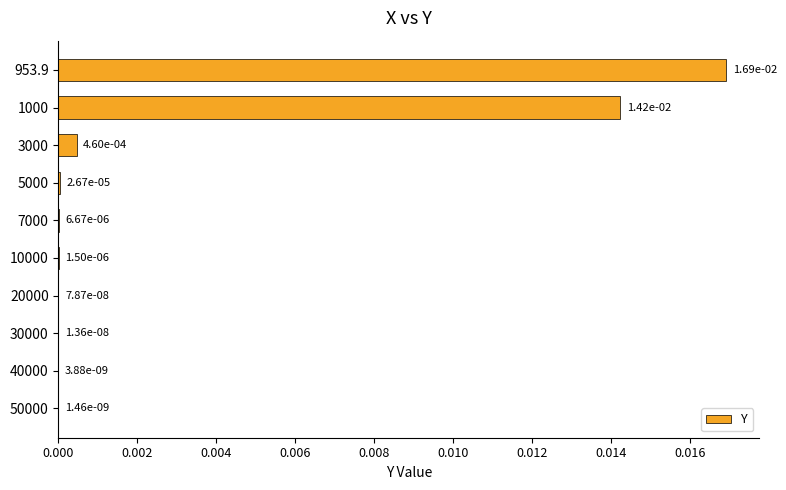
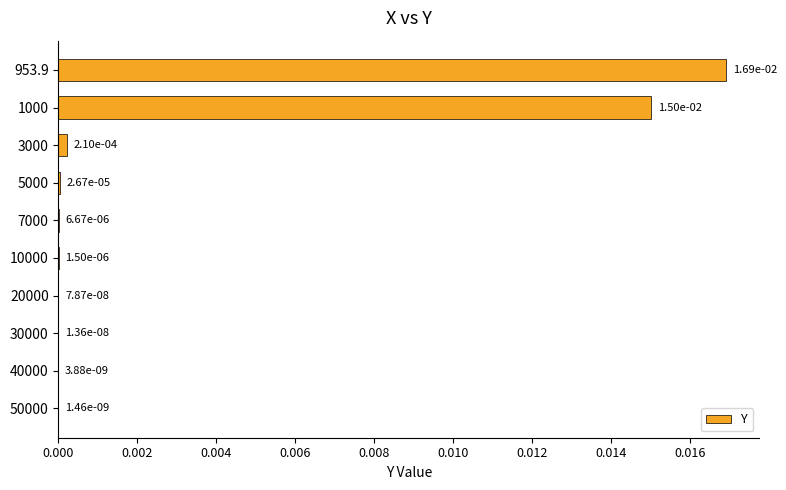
  {
    "953.9": "1.69e-02",
-   "1000": "1.42e-02",
-   "3000": "4.60e-04",
+   "1000": "1.50e-02",
+   "3000": "2.10e-04",
    "5000": "2.67e-05",
    "7000": "6.67e-06",
    "10000": "1.50e-06",
    "20000": "7.87e-08",
    "30000": "1.36e-08",
    "40000": "3.88e-09",
    "50000": "1.46e-09"
  }
